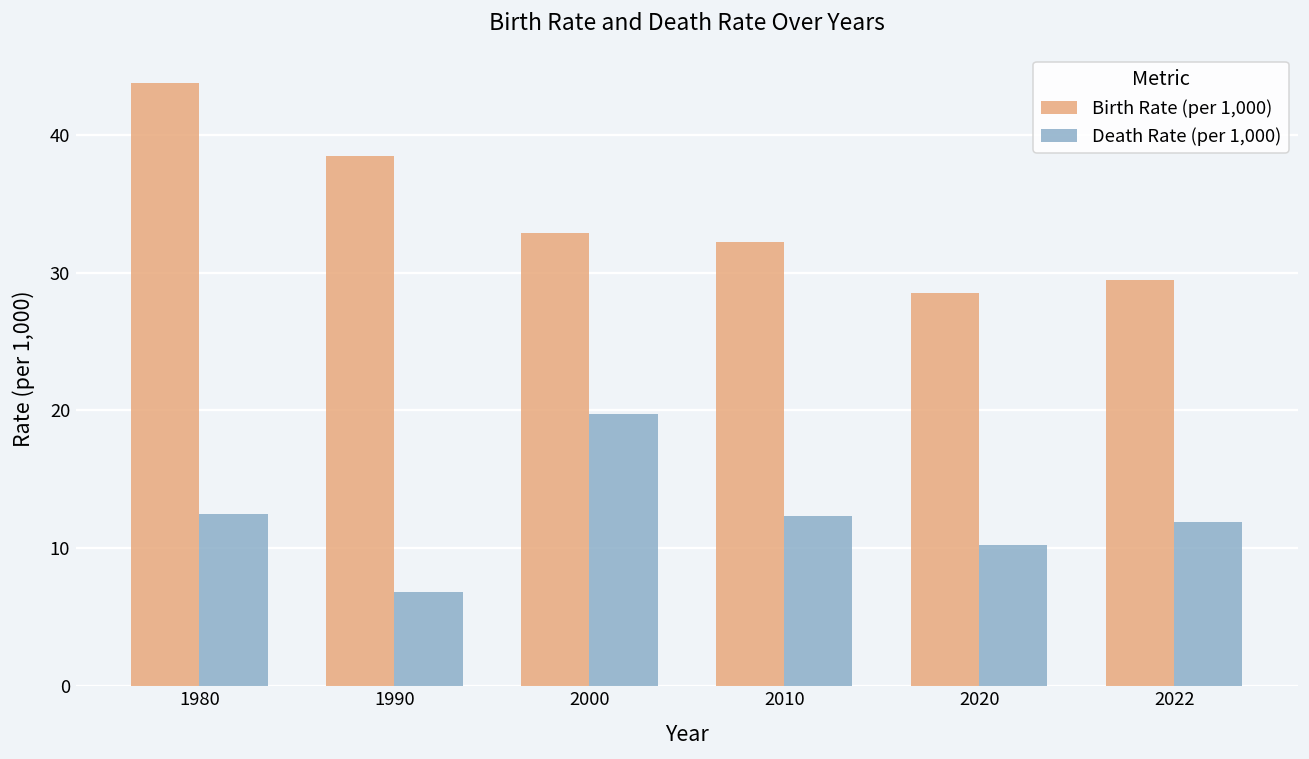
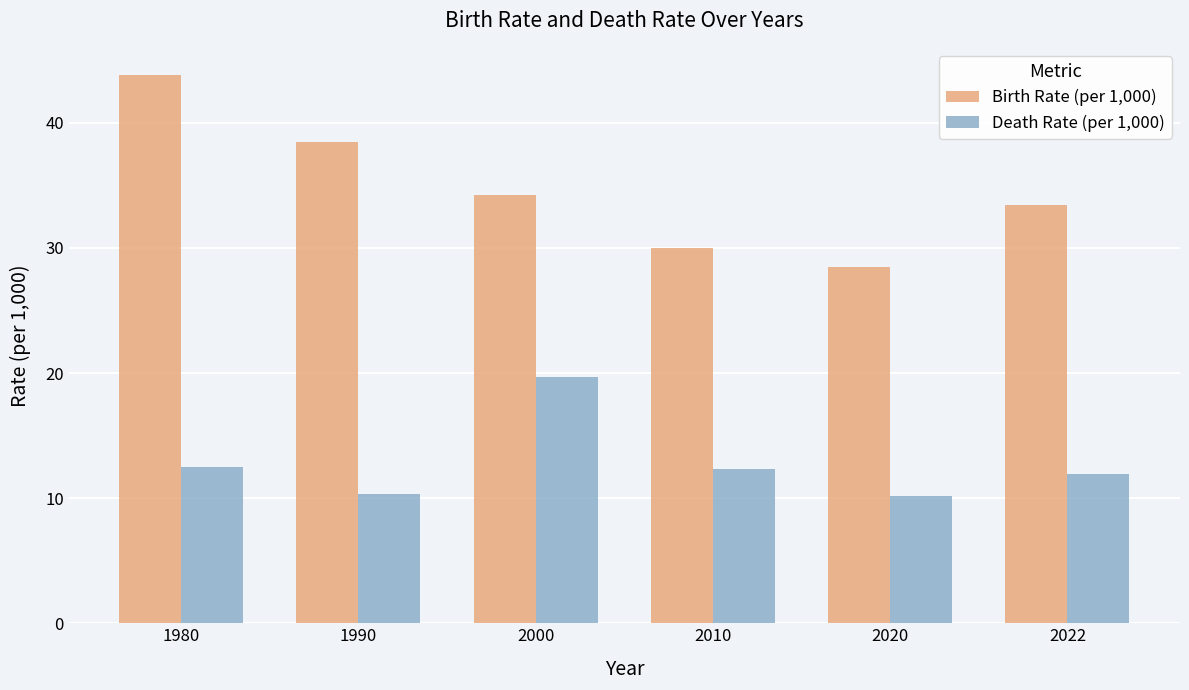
  {
    "Birth Rate (per 1,000)": {
      "1980": 43.8,
      "1990": 38.5,
-     "2000": 32.9,
-     "2010": 32.2,
+     "2000": 34.2,
+     "2010": 30.0,
      "2020": 28.5,
-     "2022": 29.5
+     "2022": 33.4
    },
    "Death Rate (per 1,000)": {
      "1980": 12.5,
-     "1990": 6.8,
+     "1990": 10.3,
      "2000": 19.7,
      "2010": 12.3,
      "2020": 10.2,
      "2022": 11.9
    }
  }
